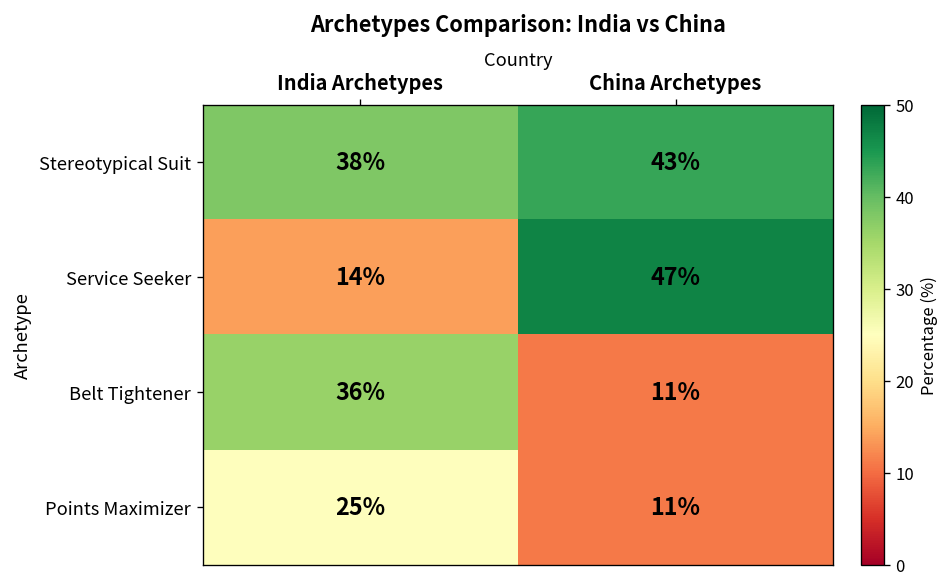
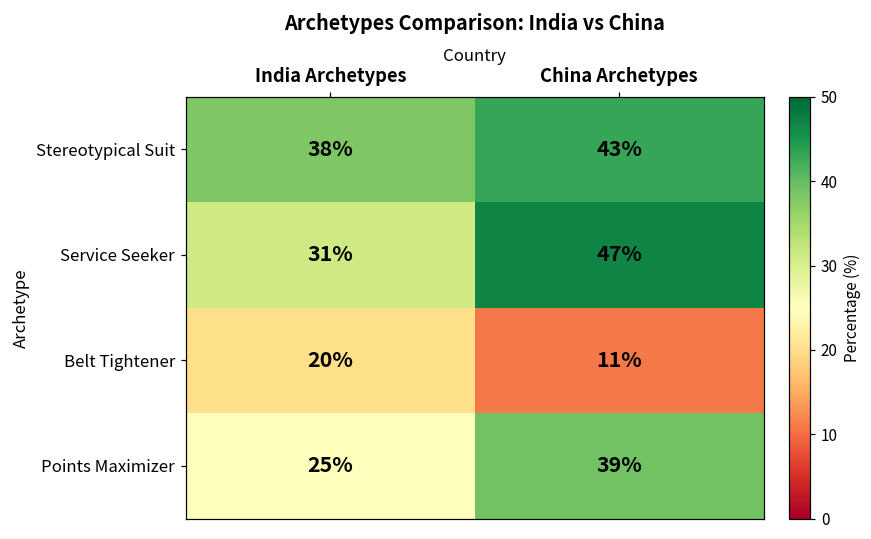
  {
    "Stereotypical Suit": {
      "India Archetypes": "38%",
      "China Archetypes": "43%"
    },
    "Service Seeker": {
-     "India Archetypes": "14%",
+     "India Archetypes": "31%",
      "China Archetypes": "47%"
    },
    "Belt Tightener": {
-     "India Archetypes": "36%",
+     "India Archetypes": "20%",
      "China Archetypes": "11%"
    },
    "Points Maximizer": {
      "India Archetypes": "25%",
-     "China Archetypes": "11%"
+     "China Archetypes": "39%"
    }
  }
